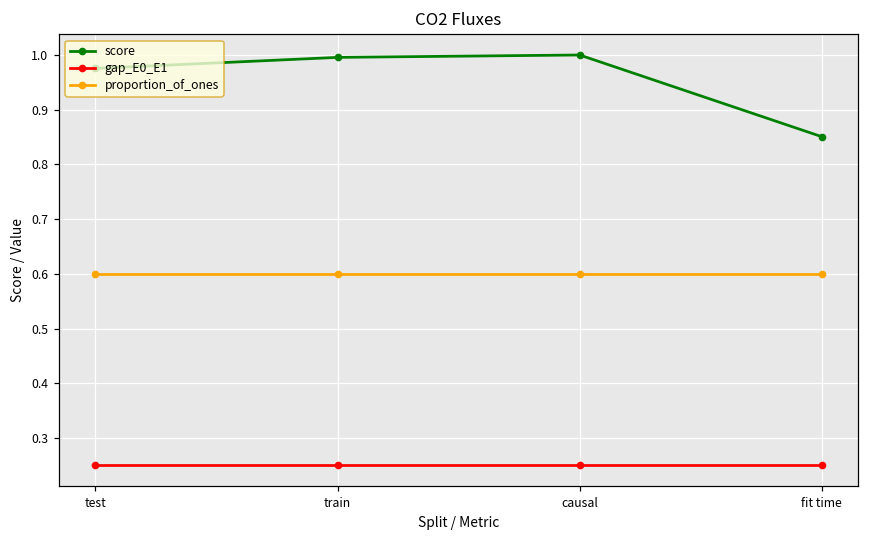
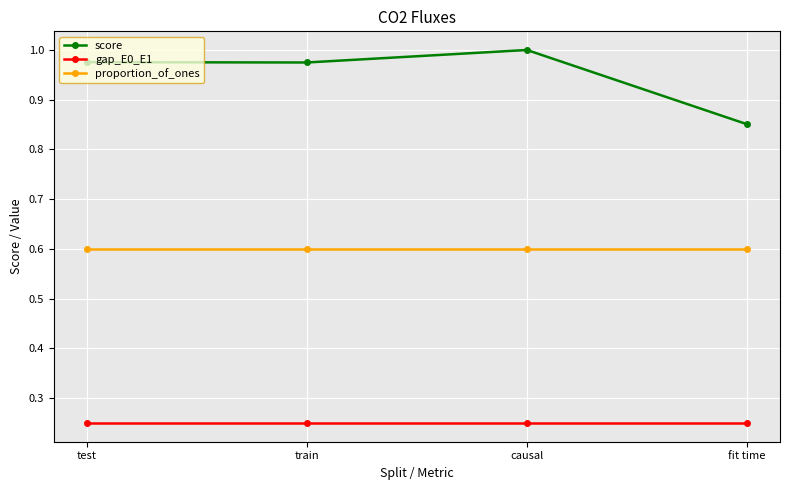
  {
    "score": {
-     "train": 1.00,
+     "train": 0.97,
      "causal": 1.00,
      "fit time": 0.85
    },
    "gap_E0_E1": {
      "test": 0.25,
      "train": 0.25,
      "causal": 0.25,
      "fit time": 0.25
    },
    "proportion_of_ones": {
      "test": 0.60,
      "train": 0.60,
      "causal": 0.60,
      "fit time": 0.60
    }
  }
